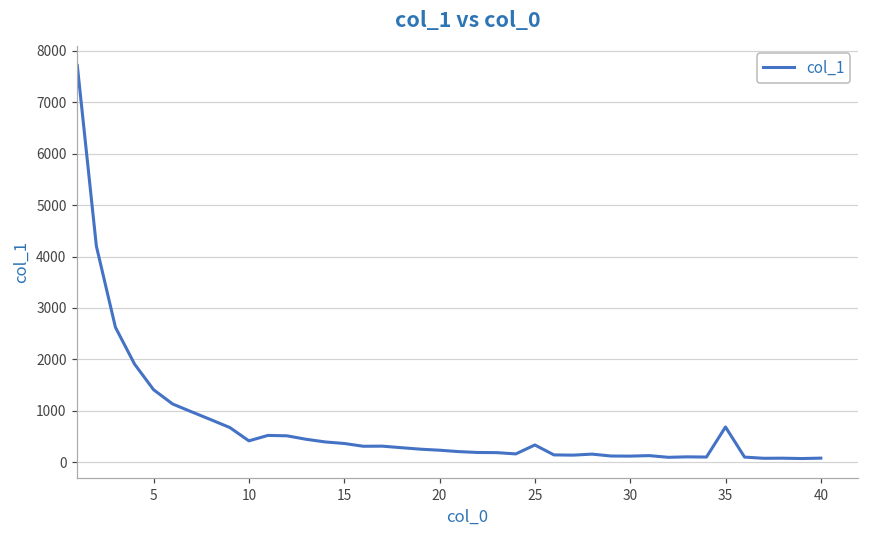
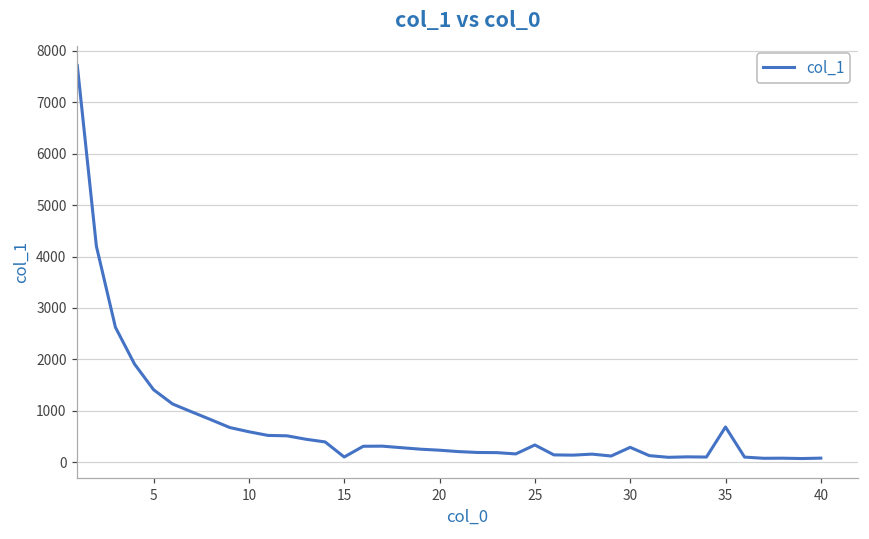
  {
    "5": 1400,
-   "10": 400,
-   "15": 400,
+   "10": 600,
+   "15": 100,
    "20": 200,
    "25": 300,
-   "30": 100,
+   "30": 300,
    "35": 700,
    "40": 100
  }
